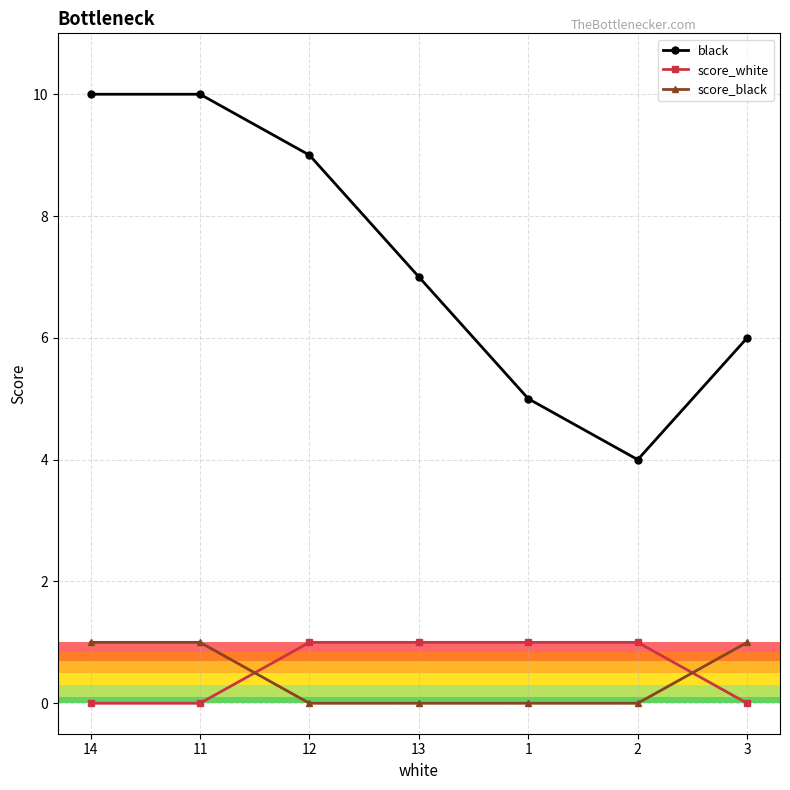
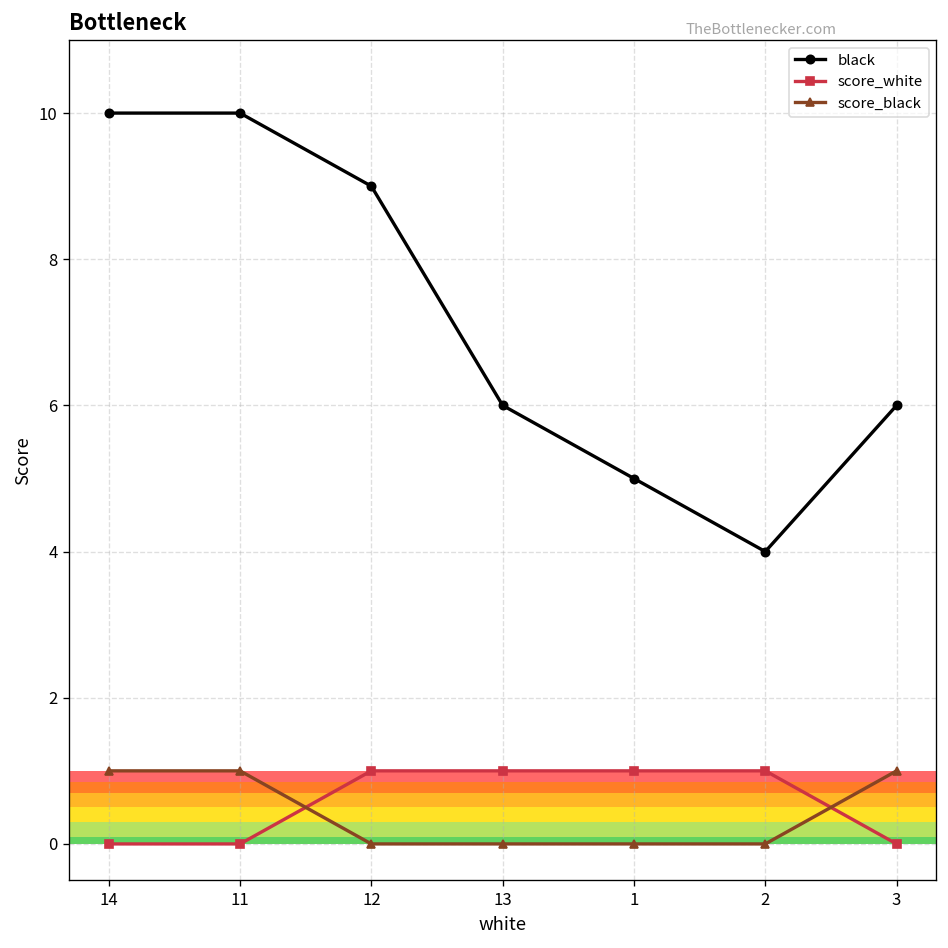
  {
    "black": {
      "14": 10,
      "11": 10,
      "12": 9,
-     "13": 7,
+     "13": 6,
      "1": 5,
      "2": 4,
      "3": 6
    },
    "score_white": {
      "14": 0,
      "11": 0,
      "12": 1,
      "13": 1,
      "1": 1,
      "2": 1,
      "3": 0
    },
    "score_black": {
      "14": 1,
      "11": 1,
      "12": 0,
      "13": 0,
      "1": 0,
      "2": 0,
      "3": 1
    }
  }
